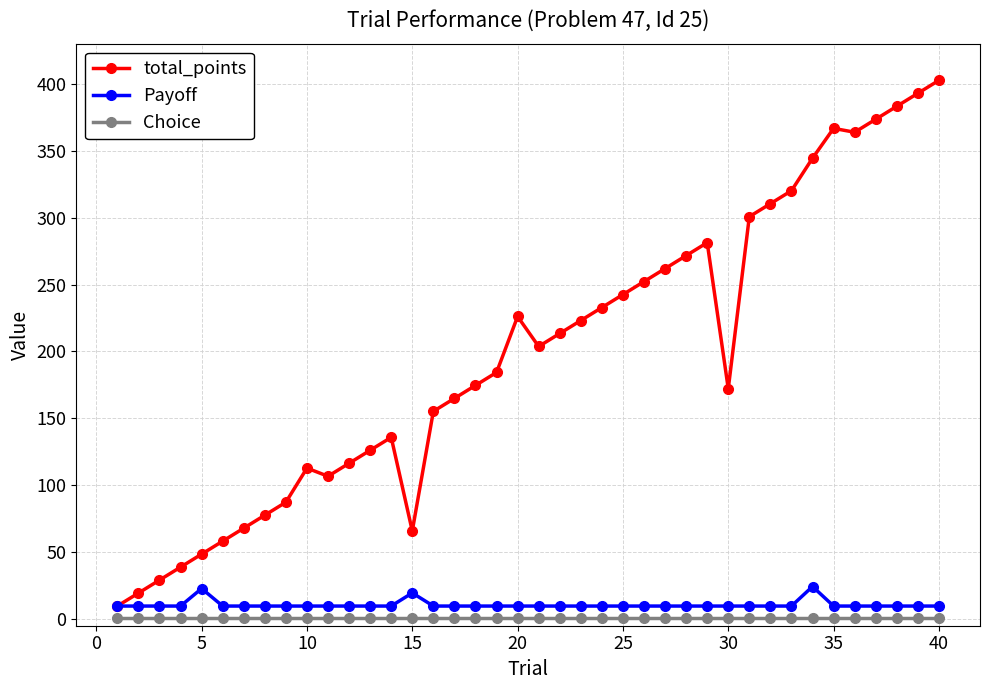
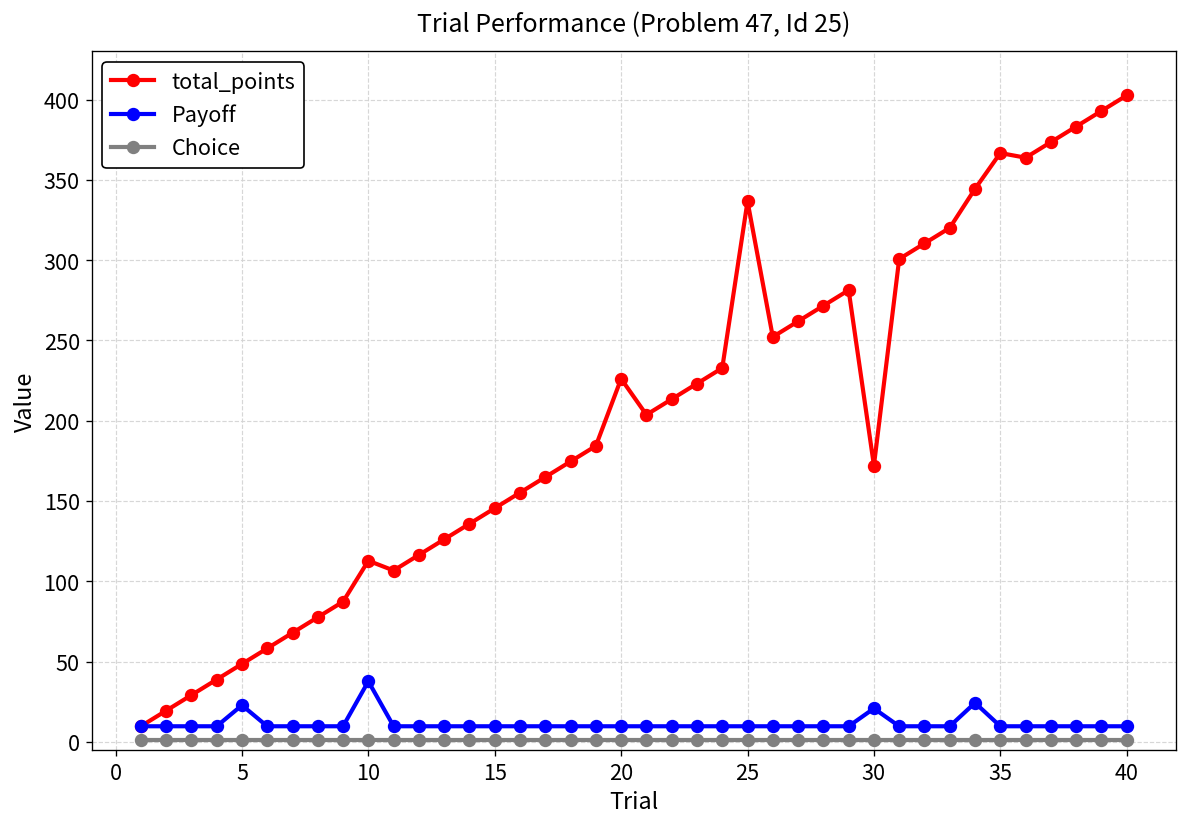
  {
    "total_points": {
      "5": 49,
      "10": 113,
-     "15": 66,
+     "15": 146,
      "20": 226,
-     "25": 243,
+     "25": 337,
      "30": 172,
      "35": 367,
      "40": 403
    },
    "Payoff": {
      "5": 23,
-     "10": 10,
-     "15": 20,
+     "10": 38,
+     "15": 10,
      "20": 10,
      "25": 10,
-     "30": 10,
+     "30": 21,
      "35": 10,
      "40": 10
    },
    "Choice": {
      "5": 1,
      "10": 1,
      "15": 1,
      "20": 1,
      "25": 1,
      "30": 1,
      "35": 1,
      "40": 1
    }
  }
